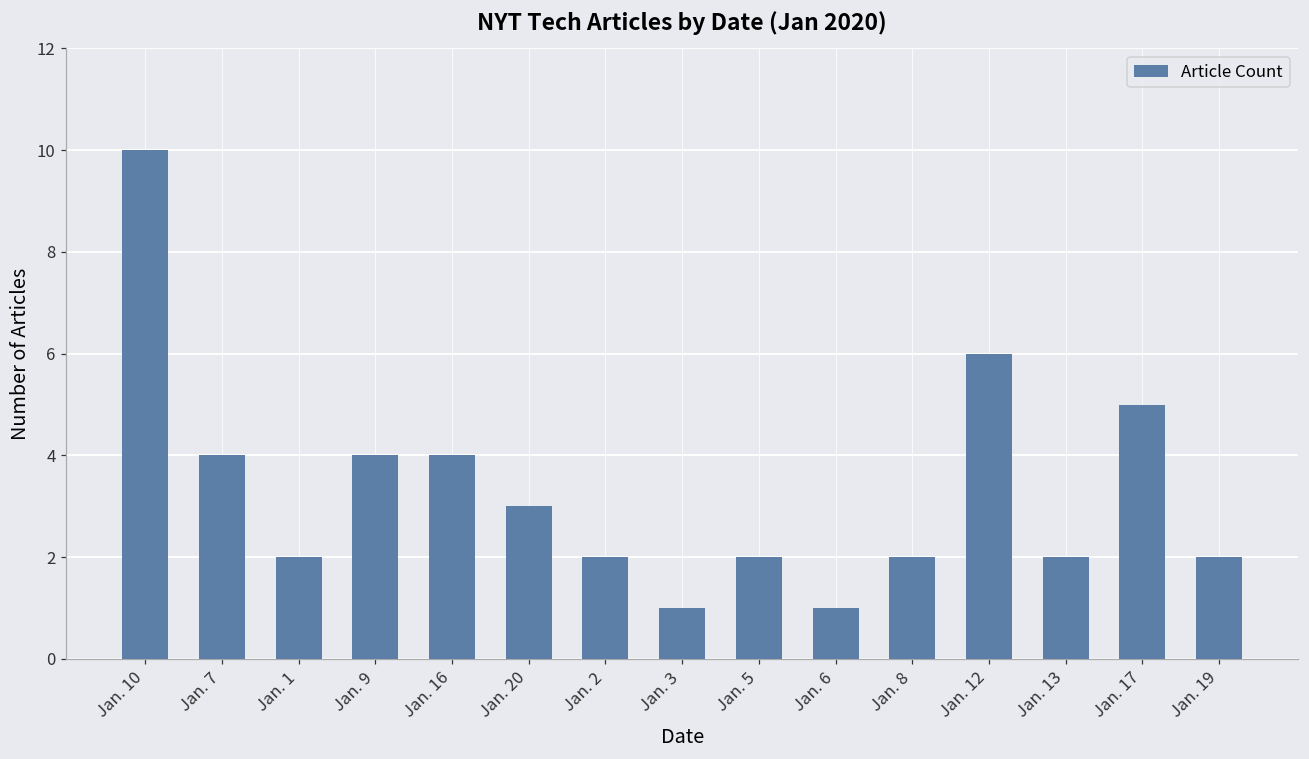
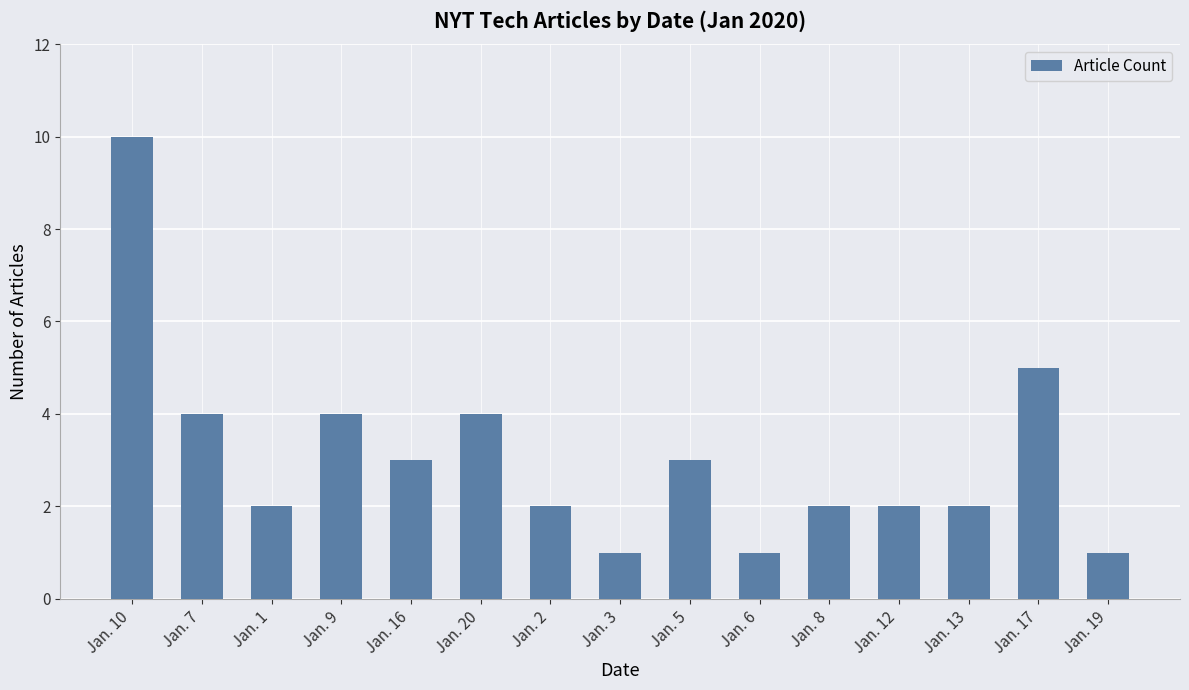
  {
    "Jan. 10": 10,
    "Jan. 7": 4,
    "Jan. 1": 2,
    "Jan. 9": 4,
-   "Jan. 16": 4,
-   "Jan. 20": 3,
+   "Jan. 16": 3,
+   "Jan. 20": 4,
    "Jan. 2": 2,
    "Jan. 3": 1,
-   "Jan. 5": 2,
+   "Jan. 5": 3,
    "Jan. 6": 1,
    "Jan. 8": 2,
-   "Jan. 12": 6,
+   "Jan. 12": 2,
    "Jan. 13": 2,
    "Jan. 17": 5,
-   "Jan. 19": 2
+   "Jan. 19": 1
  }
